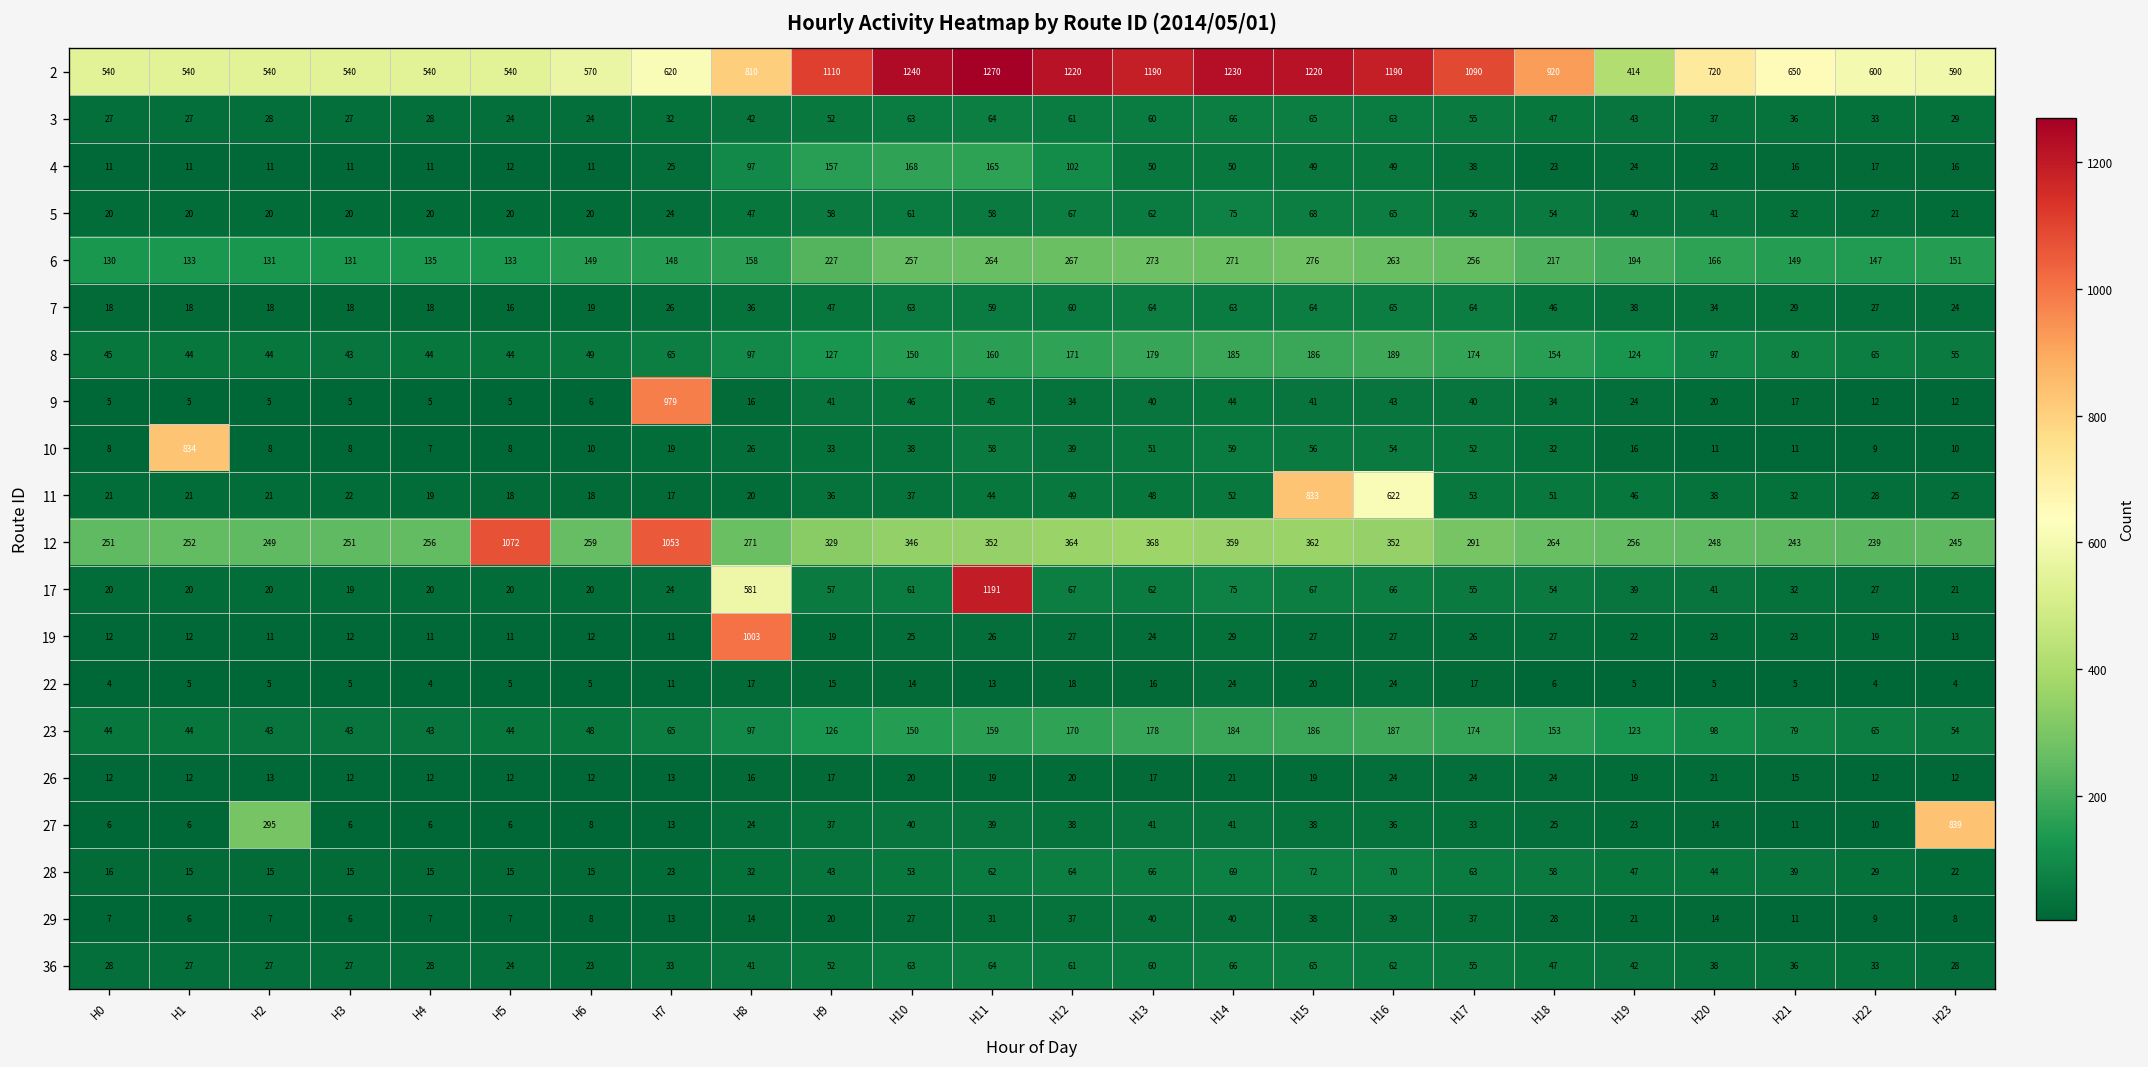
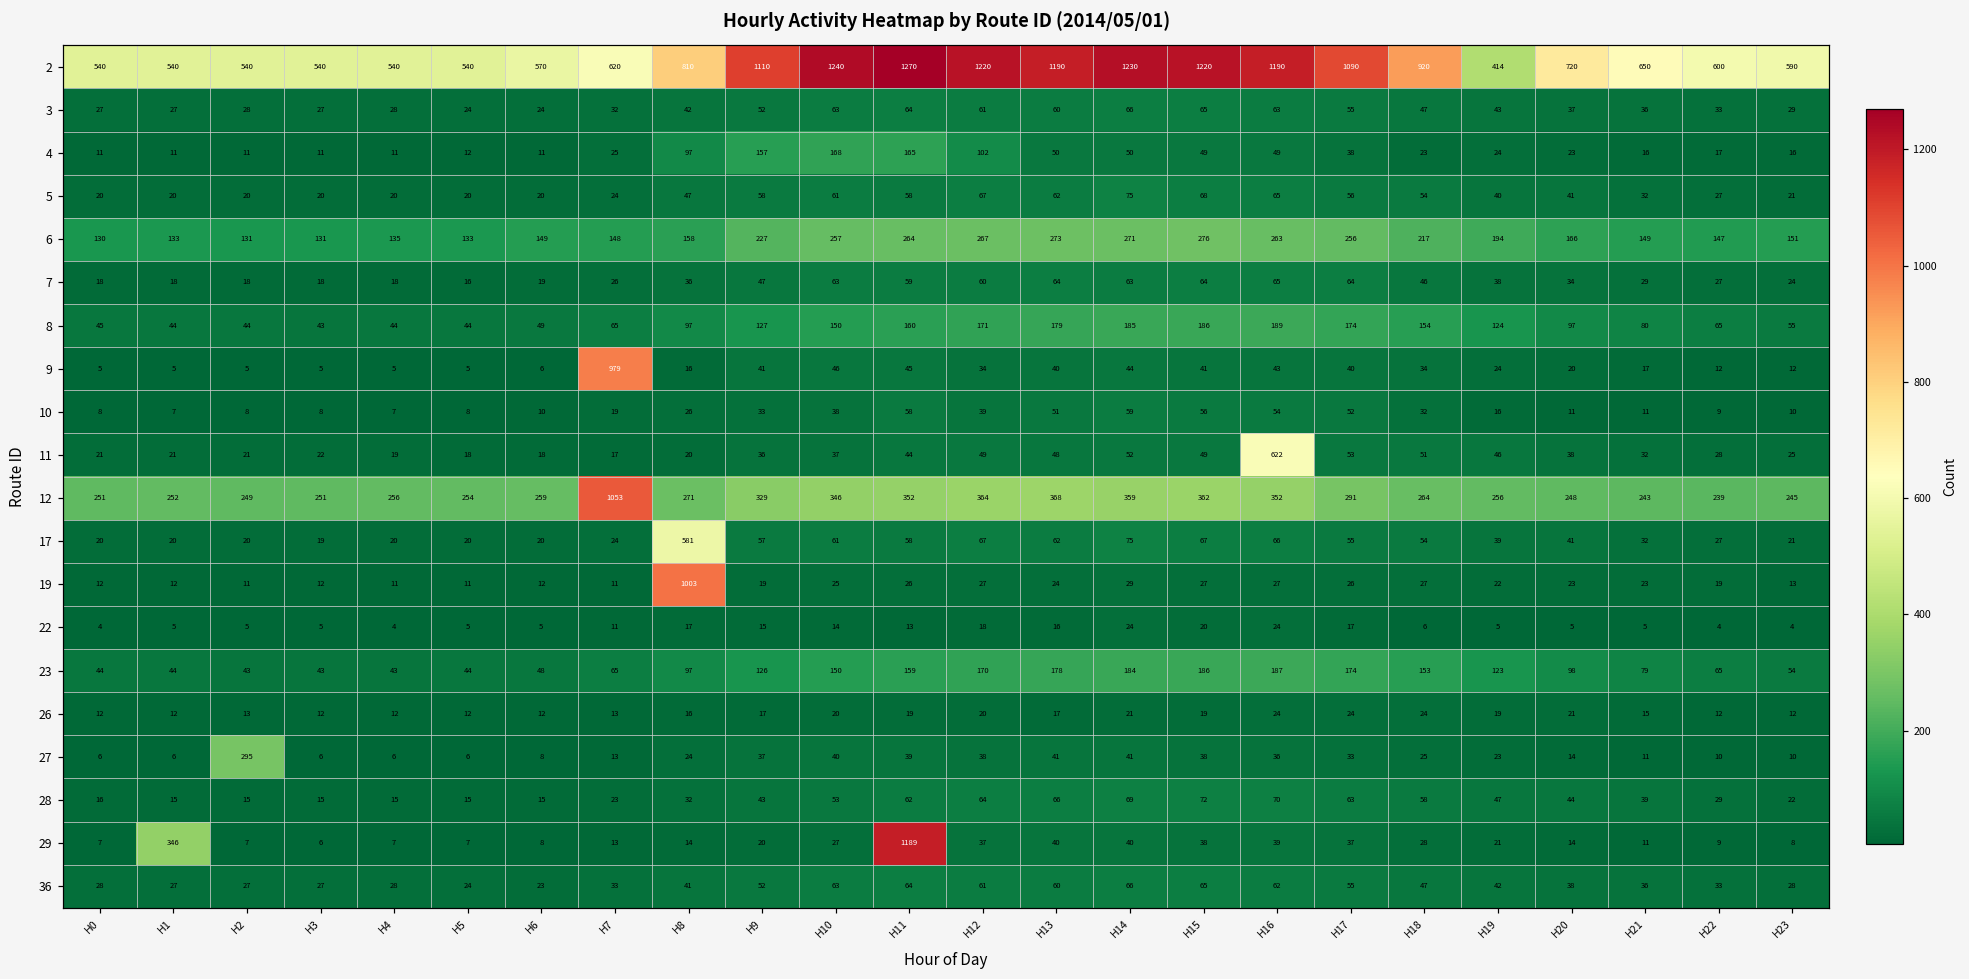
  {
    "10": {
      "H0": 8,
-     "H1": 834,
+     "H1": 7,
      "H2": 8,
      "H3": 8,
      "H4": 7,
      "H5": 8,
      "H6": 10,
      "H7": 19,
      "H8": 26,
      "H9": 33,
      "H10": 38,
      "H11": 58,
      "H12": 39,
      "H13": 51,
      "H14": 59,
      "H15": 56,
      "H16": 54,
      "H17": 52,
      "H18": 32,
      "H19": 16,
      "H20": 11,
      "H21": 11,
      "H22": 9,
      "H23": 10
    },
    "11": {
      "H0": 21,
      "H1": 21,
      "H2": 21,
      "H3": 22,
      "H4": 19,
      "H5": 18,
      "H6": 18,
      "H7": 17,
      "H8": 20,
      "H9": 36,
      "H10": 37,
      "H11": 44,
      "H12": 49,
      "H13": 48,
      "H14": 52,
-     "H15": 833,
+     "H15": 49,
      "H16": 622,
      "H17": 53,
      "H18": 51,
      "H19": 46,
      "H20": 38,
      "H21": 32,
      "H22": 28,
      "H23": 25
    },
    "12": {
      "H0": 251,
      "H1": 252,
      "H2": 249,
      "H3": 251,
      "H4": 256,
-     "H5": 1072,
+     "H5": 254,
      "H6": 259,
      "H7": 1053,
      "H8": 271,
      "H9": 329,
      "H10": 346,
      "H11": 352,
      "H12": 364,
      "H13": 368,
      "H14": 359,
      "H15": 362,
      "H16": 352,
      "H17": 291,
      "H18": 264,
      "H19": 256,
      "H20": 248,
      "H21": 243,
      "H22": 239,
      "H23": 245
    },
    "17": {
      "H0": 20,
      "H1": 20,
      "H2": 20,
      "H3": 19,
      "H4": 20,
      "H5": 20,
      "H6": 20,
      "H7": 24,
      "H8": 581,
      "H9": 57,
      "H10": 61,
-     "H11": 1191,
+     "H11": 58,
      "H12": 67,
      "H13": 62,
      "H14": 75,
      "H15": 67,
      "H16": 66,
      "H17": 55,
      "H18": 54,
      "H19": 39,
      "H20": 41,
      "H21": 32,
      "H22": 27,
      "H23": 21
    },
    "27": {
      "H0": 6,
      "H1": 6,
      "H2": 295,
      "H3": 6,
      "H4": 6,
      "H5": 6,
      "H6": 8,
      "H7": 13,
      "H8": 24,
      "H9": 37,
      "H10": 40,
      "H11": 39,
      "H12": 38,
      "H13": 41,
      "H14": 41,
      "H15": 38,
      "H16": 36,
      "H17": 33,
      "H18": 25,
      "H19": 23,
      "H20": 14,
      "H21": 11,
      "H22": 10,
-     "H23": 839
+     "H23": 10
    },
    "29": {
      "H0": 7,
-     "H1": 6,
+     "H1": 346,
      "H2": 7,
      "H3": 6,
      "H4": 7,
      "H5": 7,
      "H6": 8,
      "H7": 13,
      "H8": 14,
      "H9": 20,
      "H10": 27,
-     "H11": 31,
+     "H11": 1189,
      "H12": 37,
      "H13": 40,
      "H14": 40,
      "H15": 38,
      "H16": 39,
      "H17": 37,
      "H18": 28,
      "H19": 21,
      "H20": 14,
      "H21": 11,
      "H22": 9,
      "H23": 8
    }
  }
